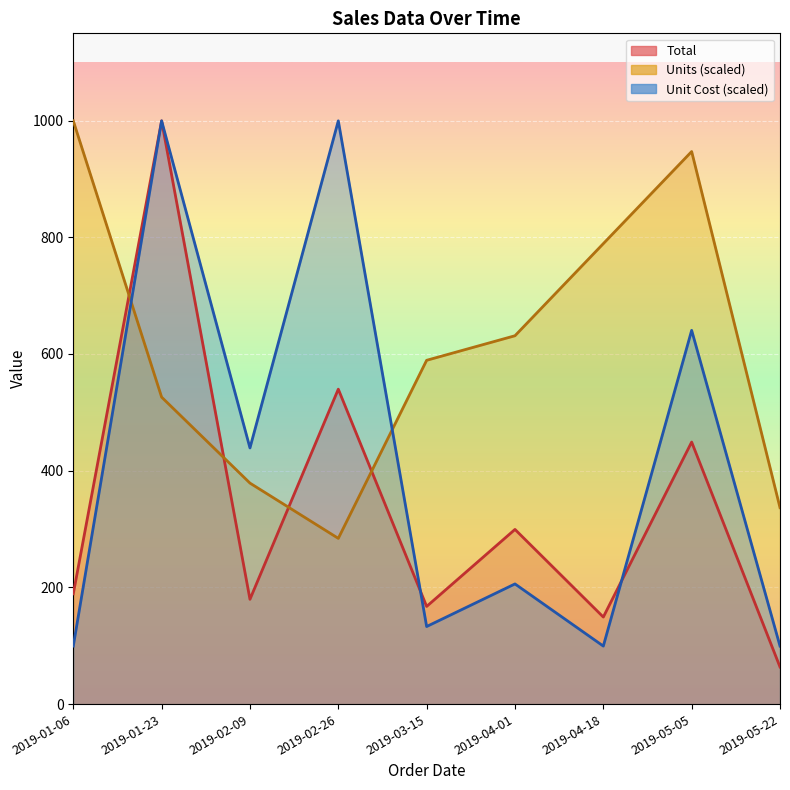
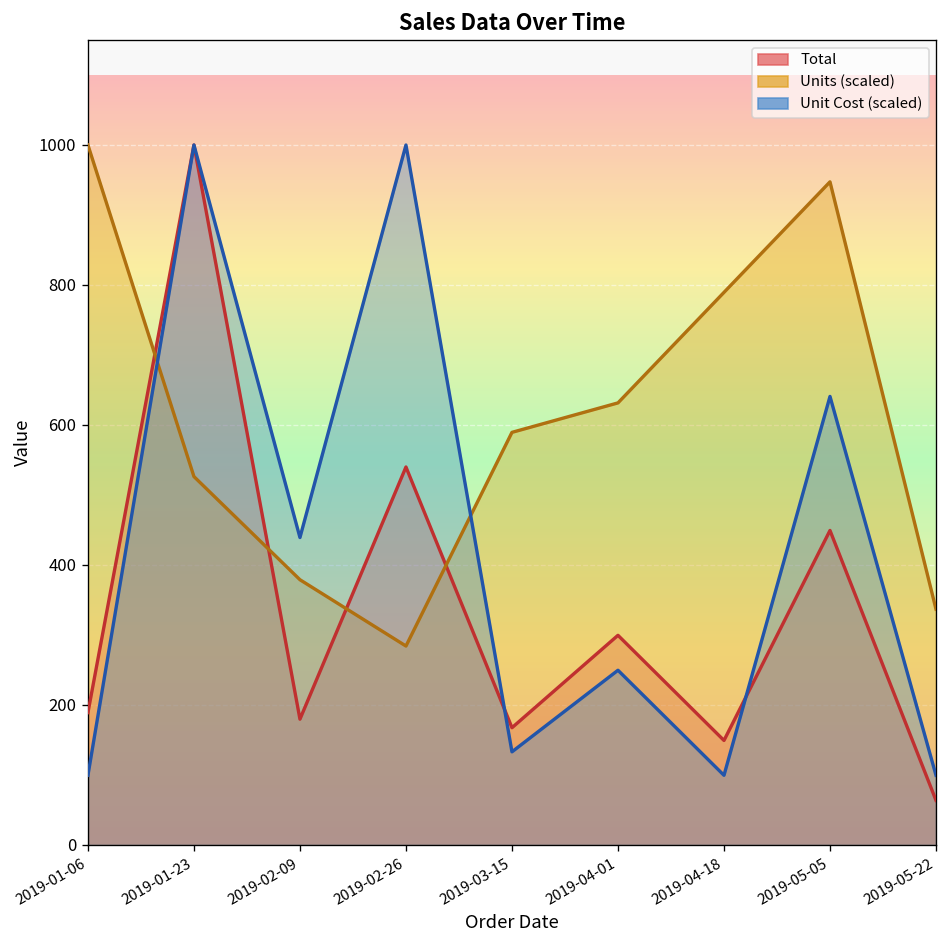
  {
    "Unit Cost (scaled)": {
      "2019-01-06": 100,
      "2019-02-09": 440,
      "2019-02-26": 1000,
      "2019-03-15": 130,
-     "2019-04-01": 210,
+     "2019-04-01": 250,
      "2019-04-18": 100,
      "2019-05-05": 640,
      "2019-05-22": 100
    }
  }
